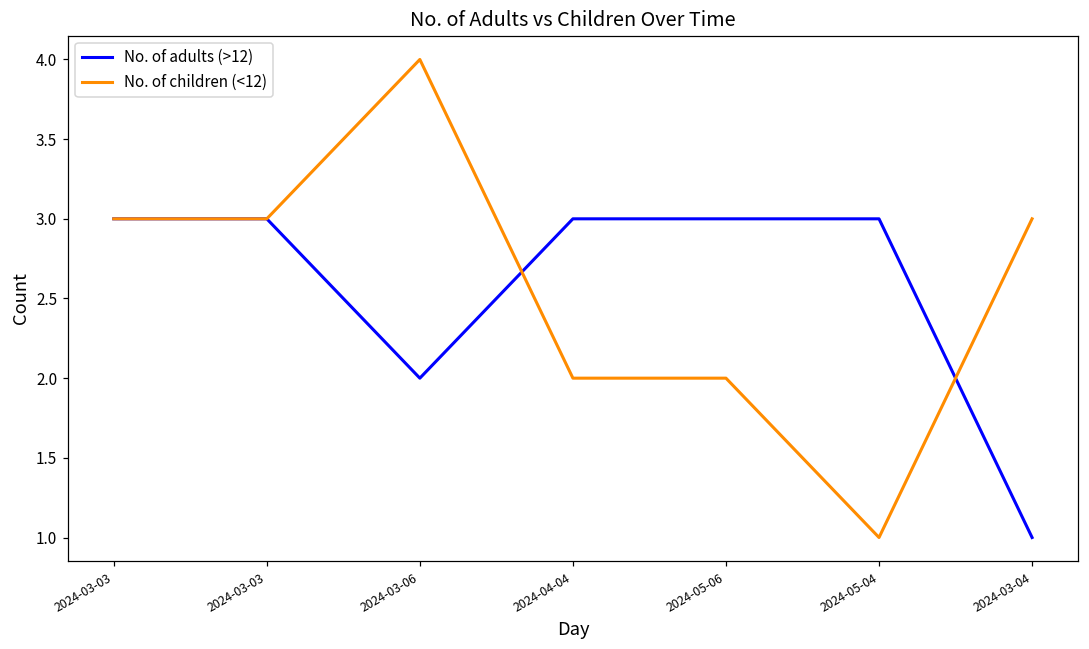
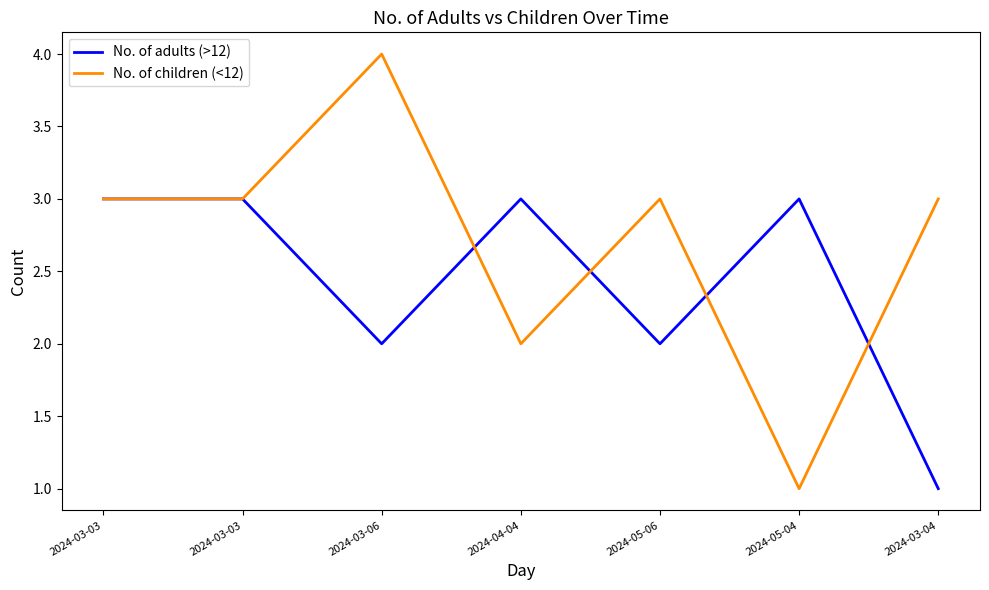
  {
    "No. of adults (>12)": {
      "2024-03-06": 2,
      "2024-04-04": 3,
-     "2024-05-06": 3,
+     "2024-05-06": 2,
      "2024-05-04": 3,
      "2024-03-04": 1
    },
    "No. of children (<12)": {
      "2024-03-06": 4,
      "2024-04-04": 2,
-     "2024-05-06": 2,
+     "2024-05-06": 3,
      "2024-05-04": 1,
      "2024-03-04": 3
    }
  }
